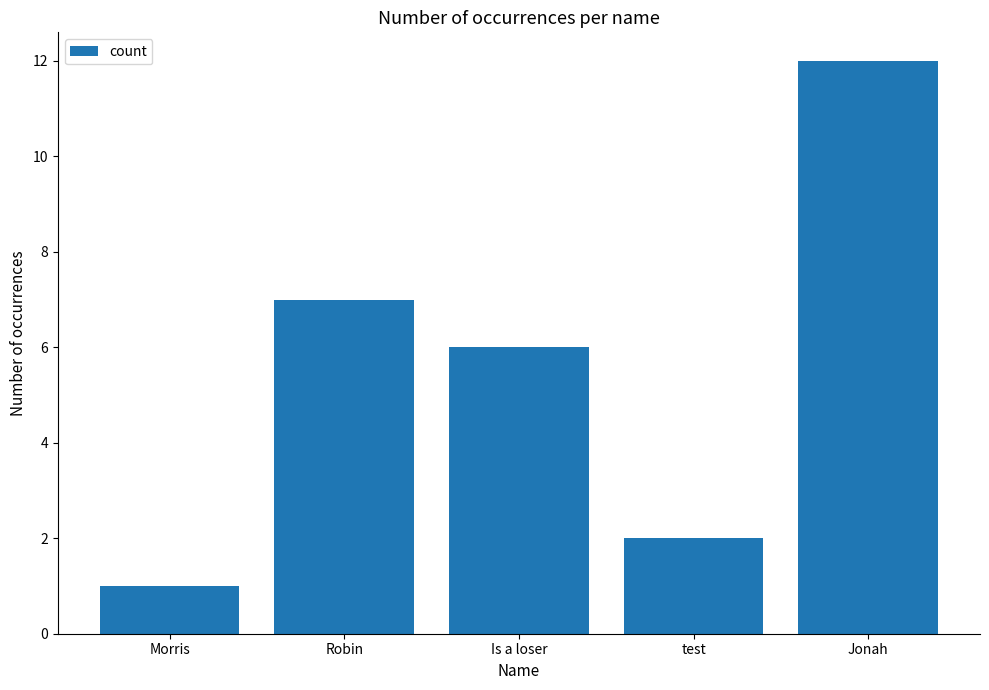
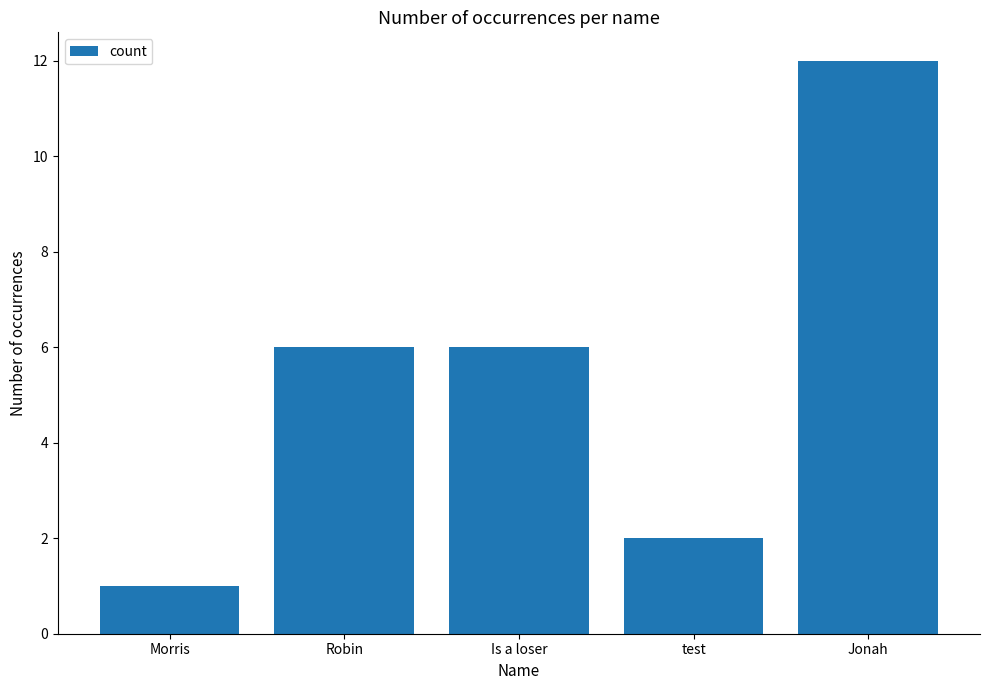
  {
    "Morris": 1,
-   "Robin": 7,
+   "Robin": 6,
    "Is a loser": 6,
    "test": 2,
    "Jonah": 12
  }
